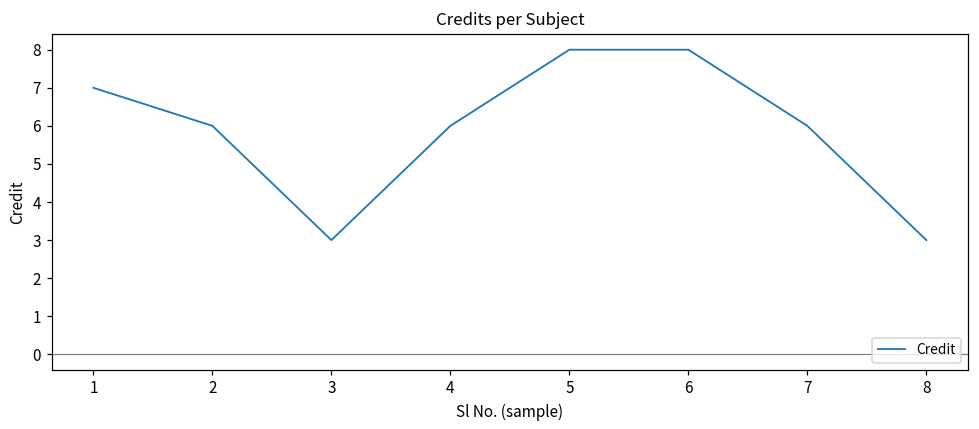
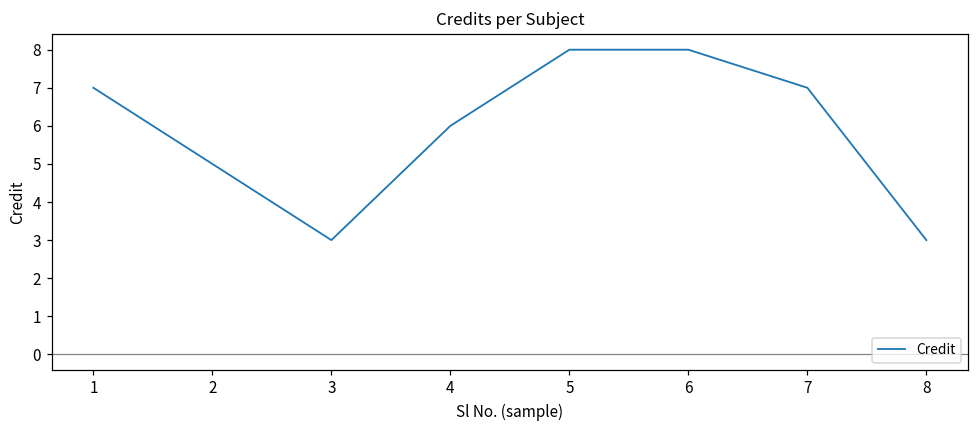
  {
    "1": 7,
-   "2": 6,
+   "2": 5,
    "3": 3,
    "4": 6,
    "5": 8,
    "6": 8,
-   "7": 6,
+   "7": 7,
    "8": 3
  }
